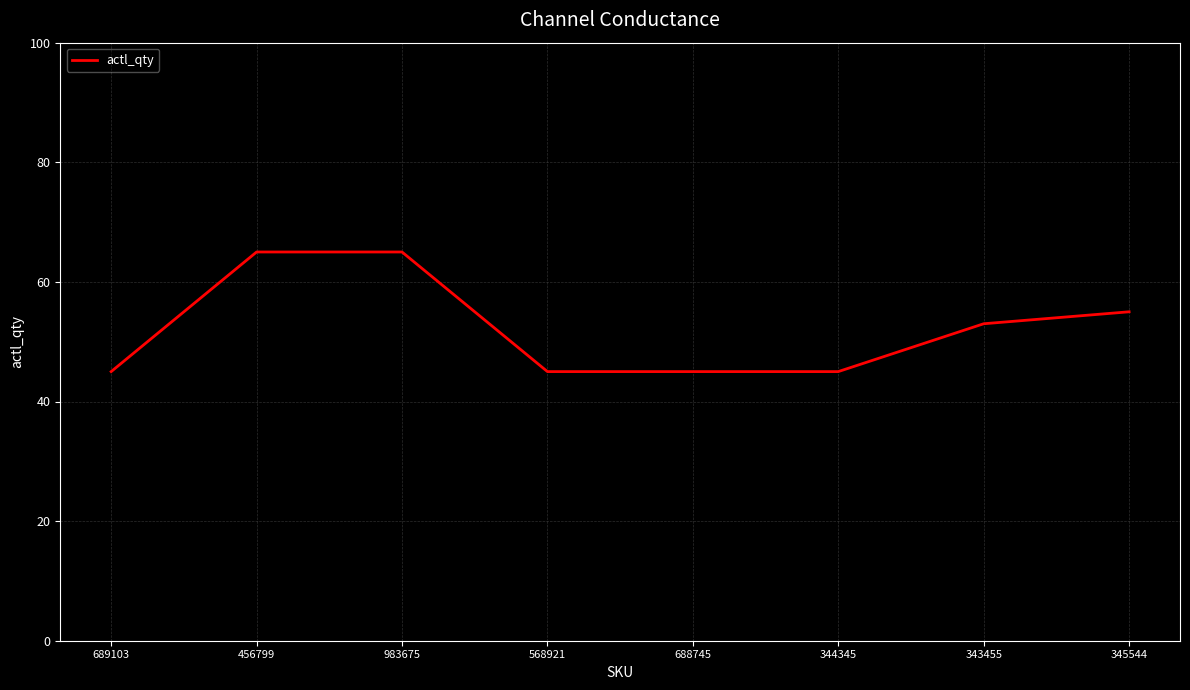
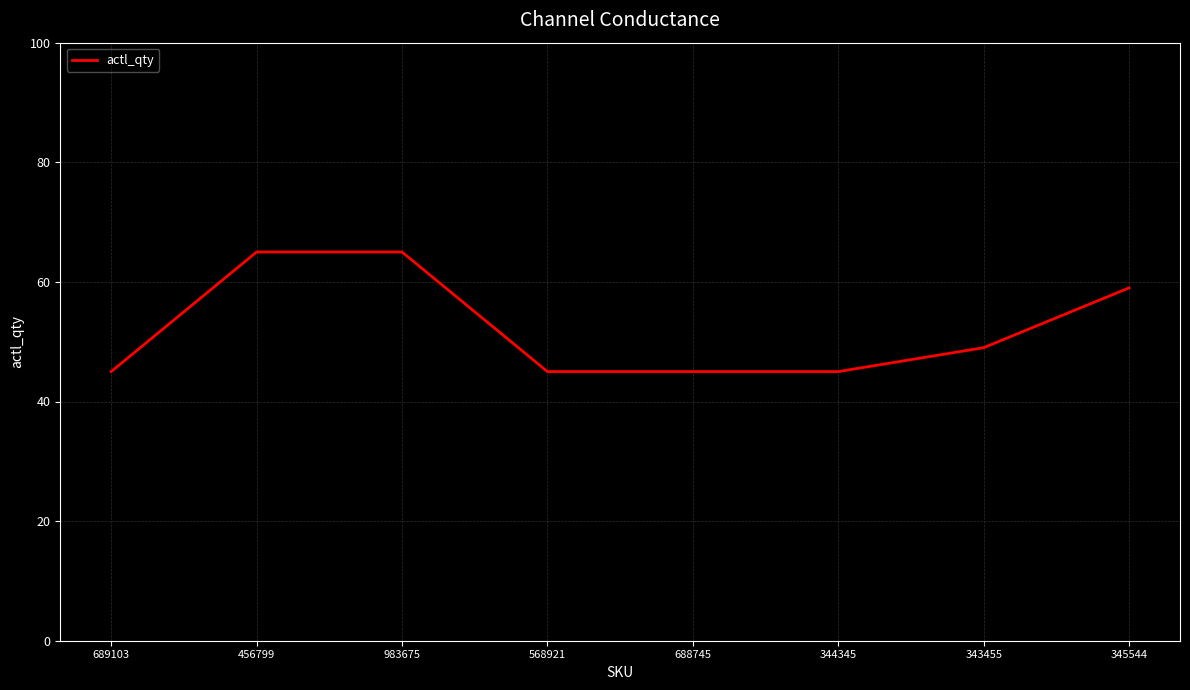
  {
    "689103": 45,
    "456799": 65,
    "983675": 65,
    "568921": 45,
    "688745": 45,
    "344345": 45,
-   "343455": 53,
-   "345544": 55
+   "343455": 49,
+   "345544": 59
  }
